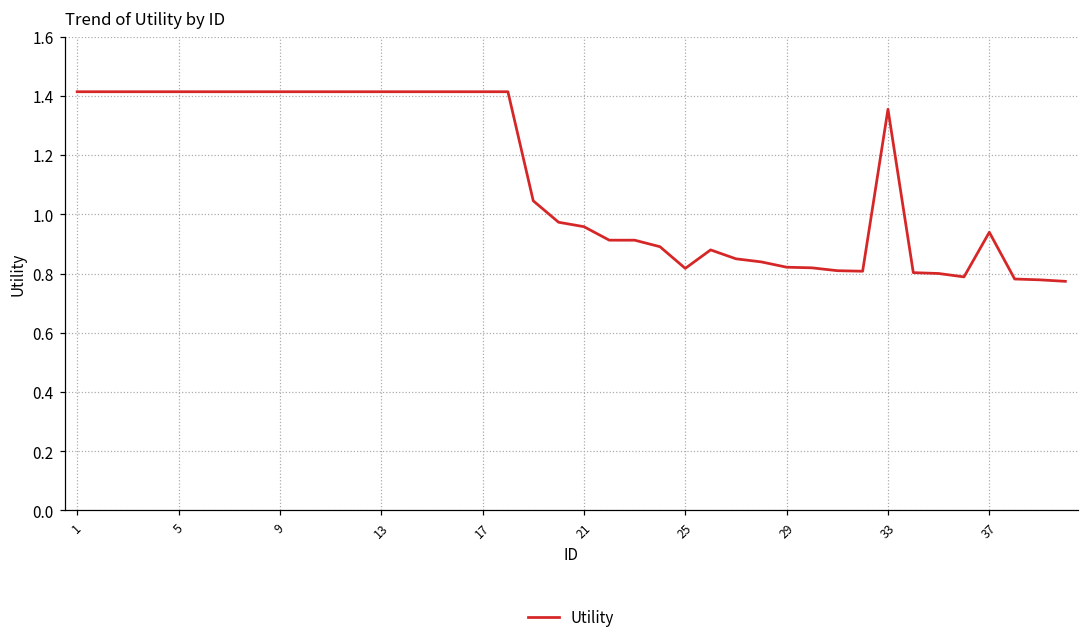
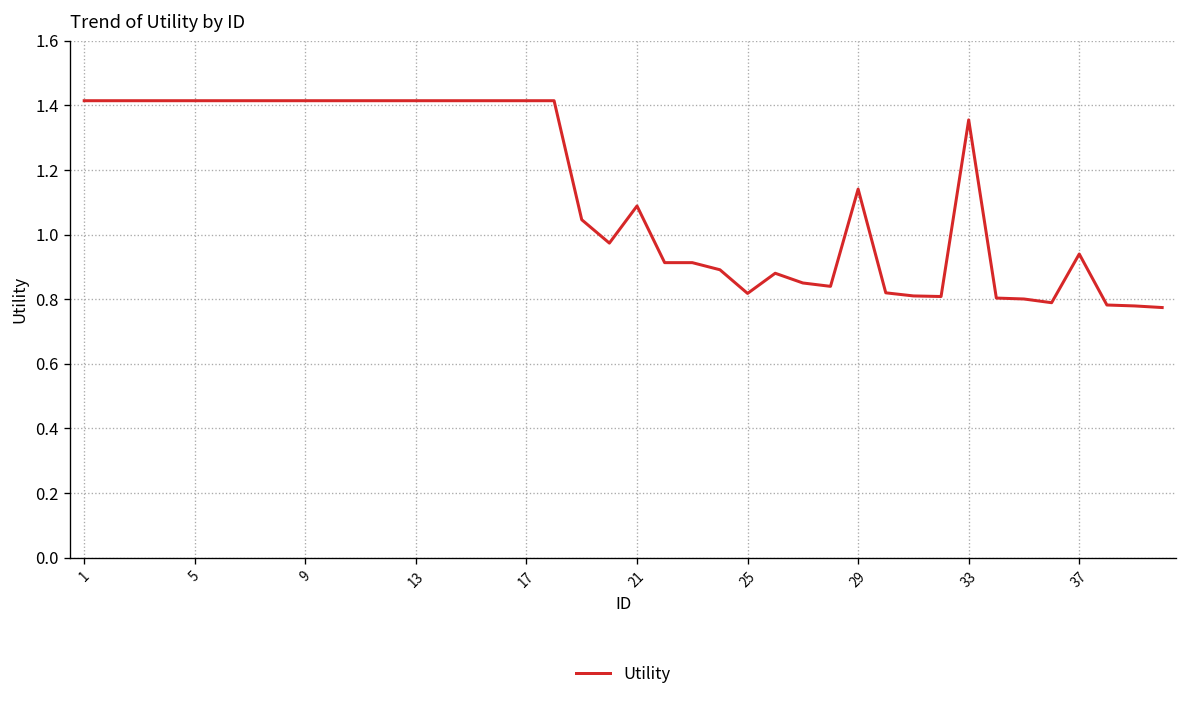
  {
    "1": 1.41,
    "5": 1.41,
    "9": 1.41,
    "13": 1.41,
    "17": 1.41,
-   "21": 0.96,
+   "21": 1.09,
    "25": 0.82,
-   "29": 0.82,
+   "29": 1.14,
    "33": 1.35,
    "37": 0.94
  }
